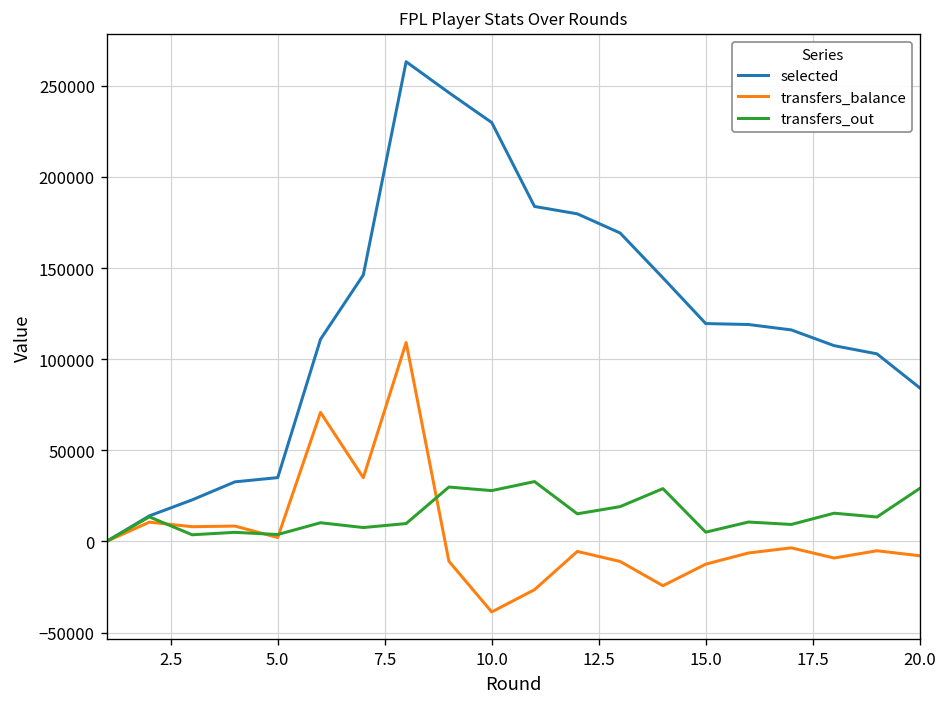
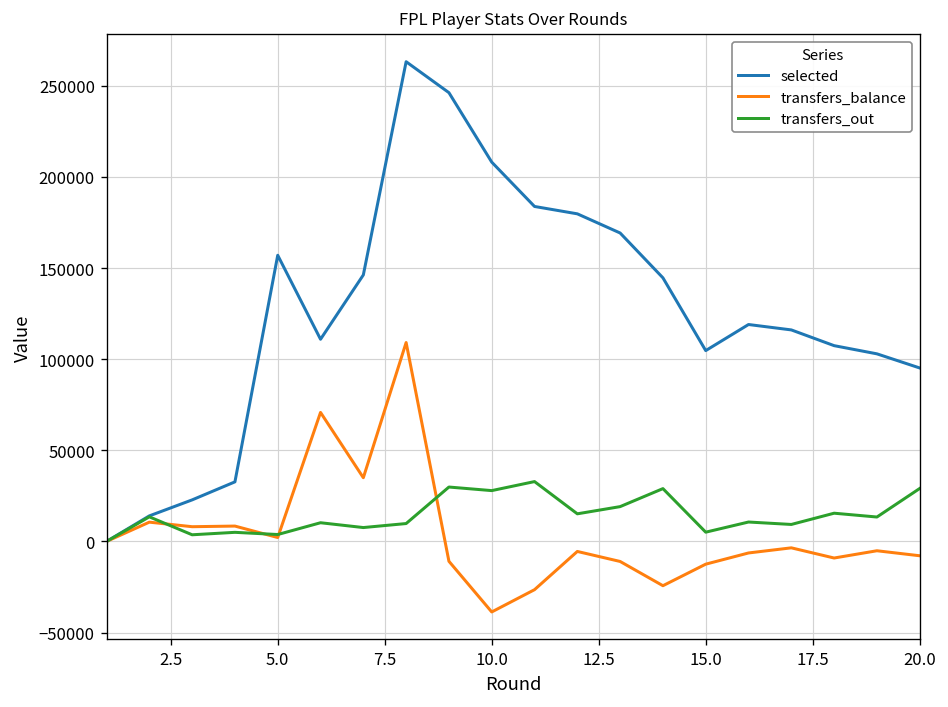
  {
    "selected": {
-     "5.0": 35000,
-     "10.0": 230000,
-     "15.0": 120000,
-     "20.0": 84000
+     "5.0": 157000,
+     "10.0": 208000,
+     "15.0": 105000,
+     "20.0": 95000
    },
    "transfers_balance": {
      "10.0": -39000,
      "15.0": -12000,
      "20.0": -8000
    },
    "transfers_out": {
      "10.0": 28000,
      "15.0": 5000,
      "20.0": 29000
    }
  }
